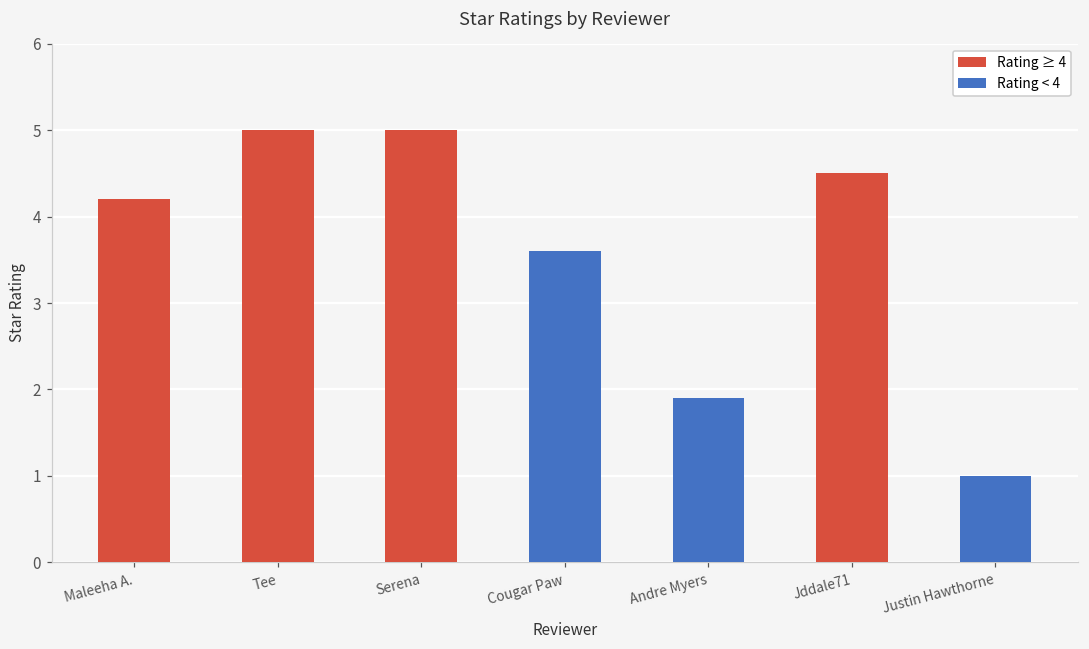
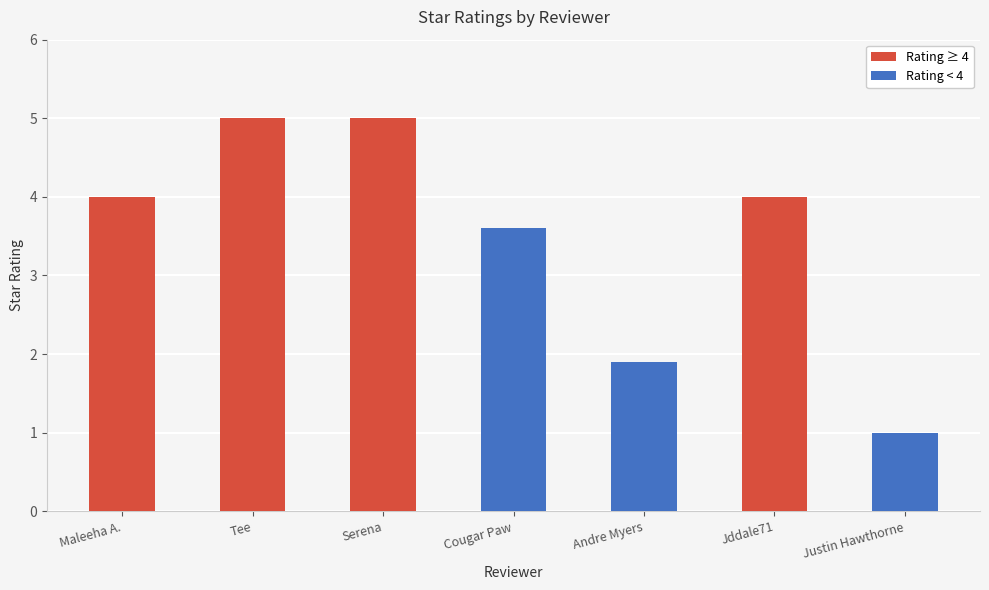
  {
-   "Maleeha A.": 4.2,
+   "Maleeha A.": 4.0,
    "Tee": 5.0,
    "Serena": 5.0,
    "Cougar Paw": 3.6,
    "Andre Myers": 1.9,
-   "Jddale71": 4.5,
+   "Jddale71": 4.0,
    "Justin Hawthorne": 1.0
  }
